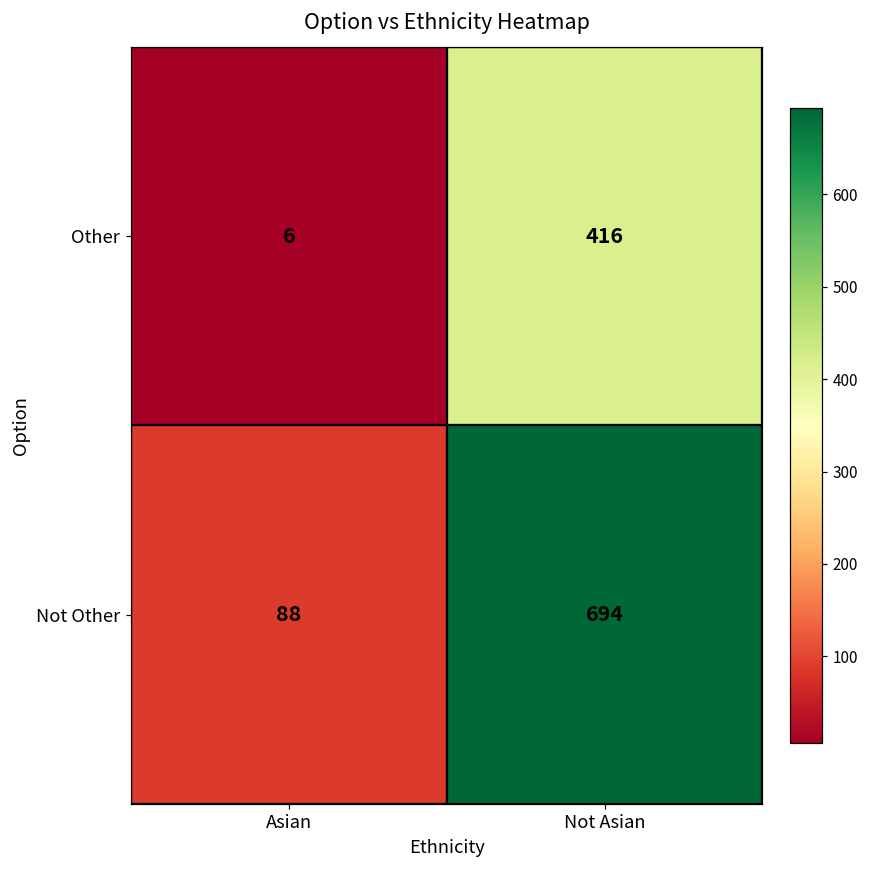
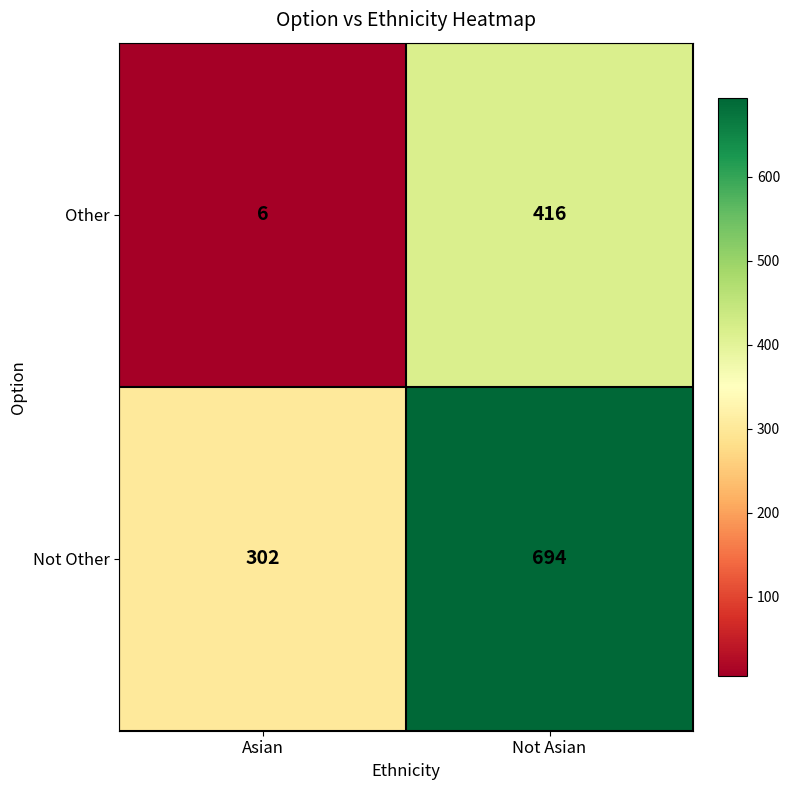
  {
    "Other": {
      "Asian": 6,
      "Not Asian": 416
    },
    "Not Other": {
-     "Asian": 88,
+     "Asian": 302,
      "Not Asian": 694
    }
  }
